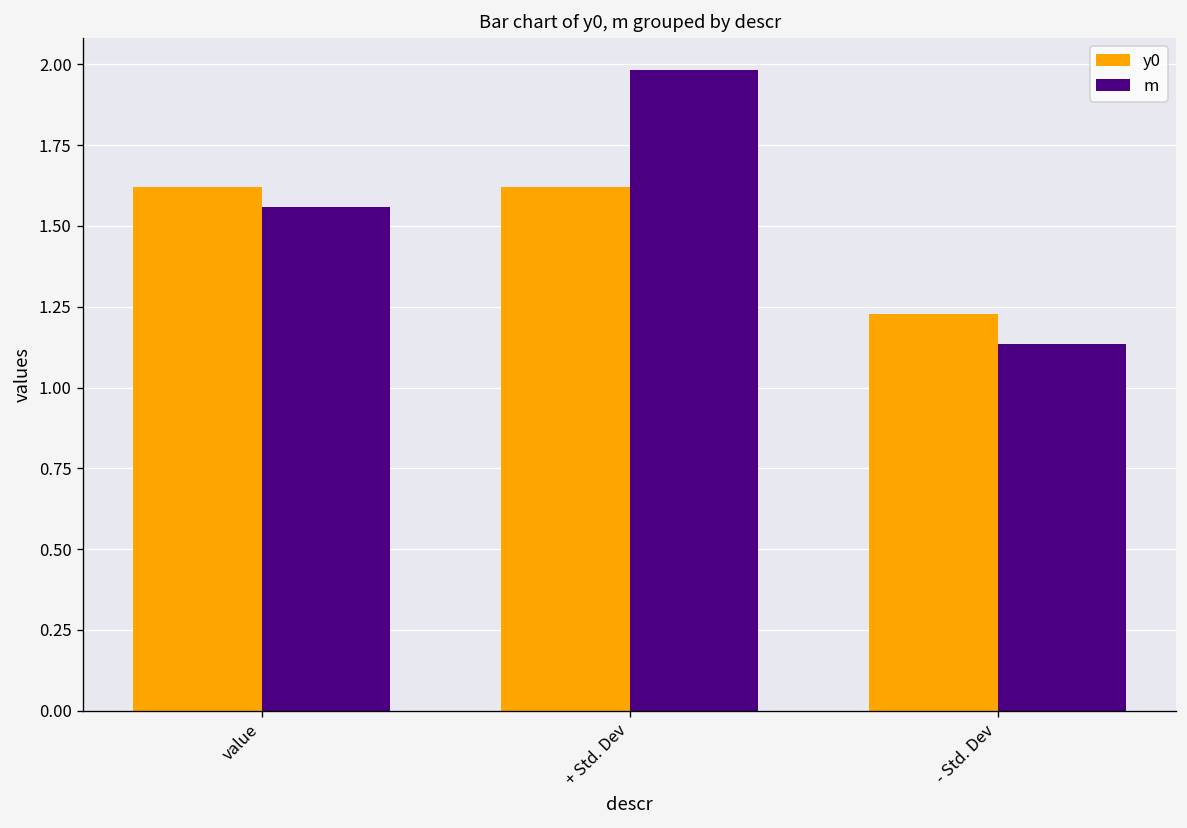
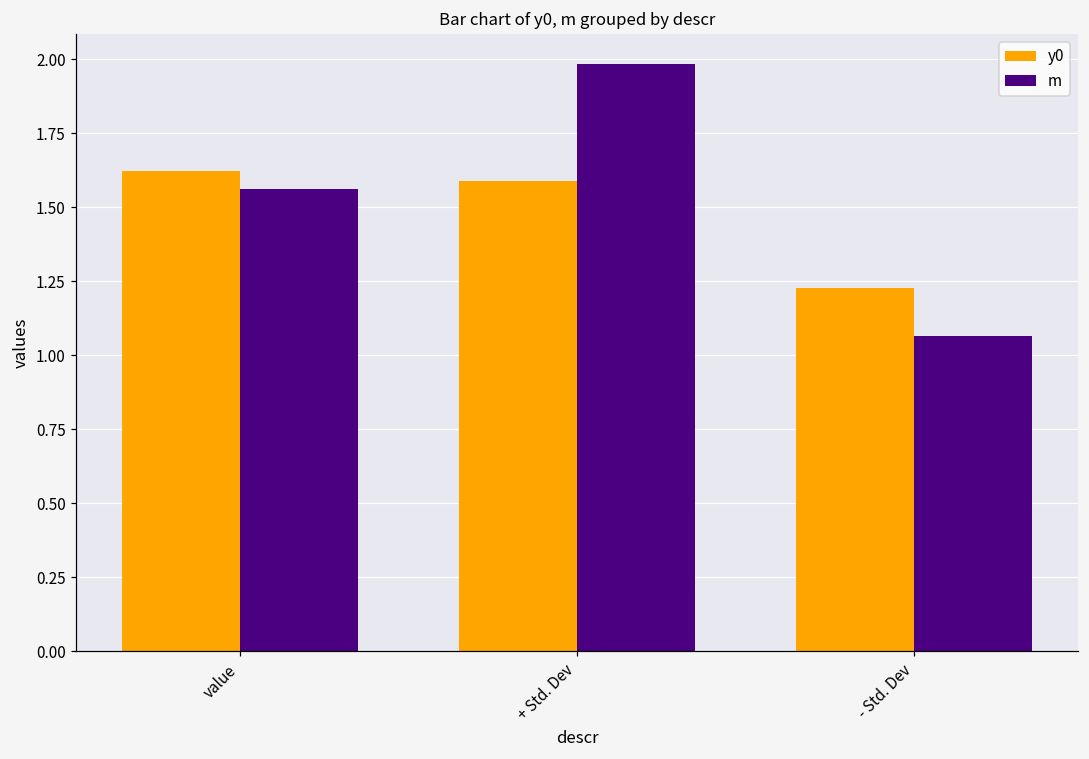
  {
    "y0": {
      "value": 1.62,
-     "+ Std. Dev": 1.62,
+     "+ Std. Dev": 1.59,
      "- Std. Dev": 1.23
    },
    "m": {
      "value": 1.56,
      "+ Std. Dev": 1.98,
-     "- Std. Dev": 1.14
+     "- Std. Dev": 1.07
    }
  }
